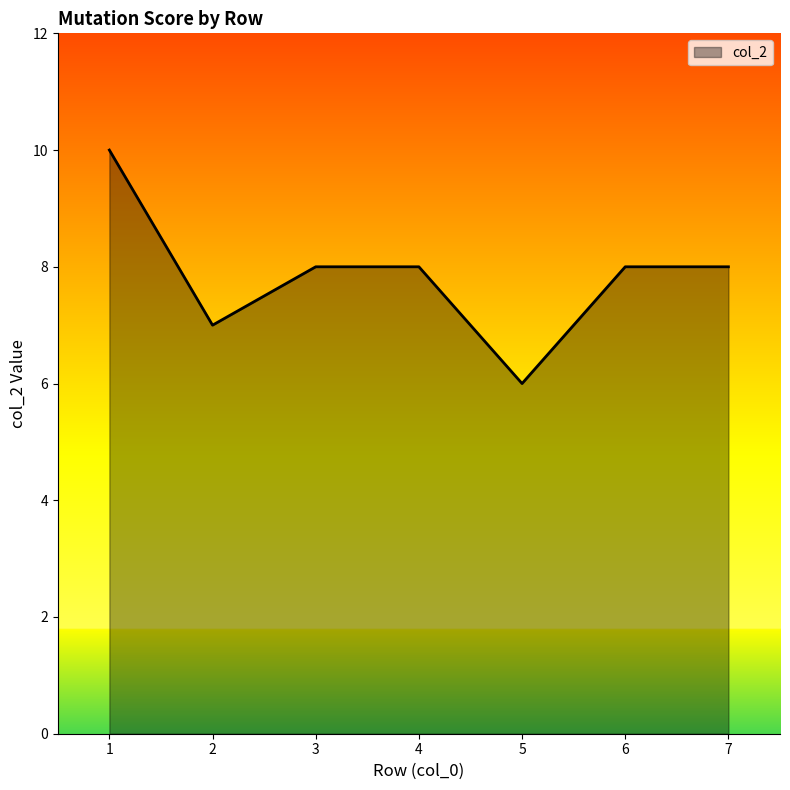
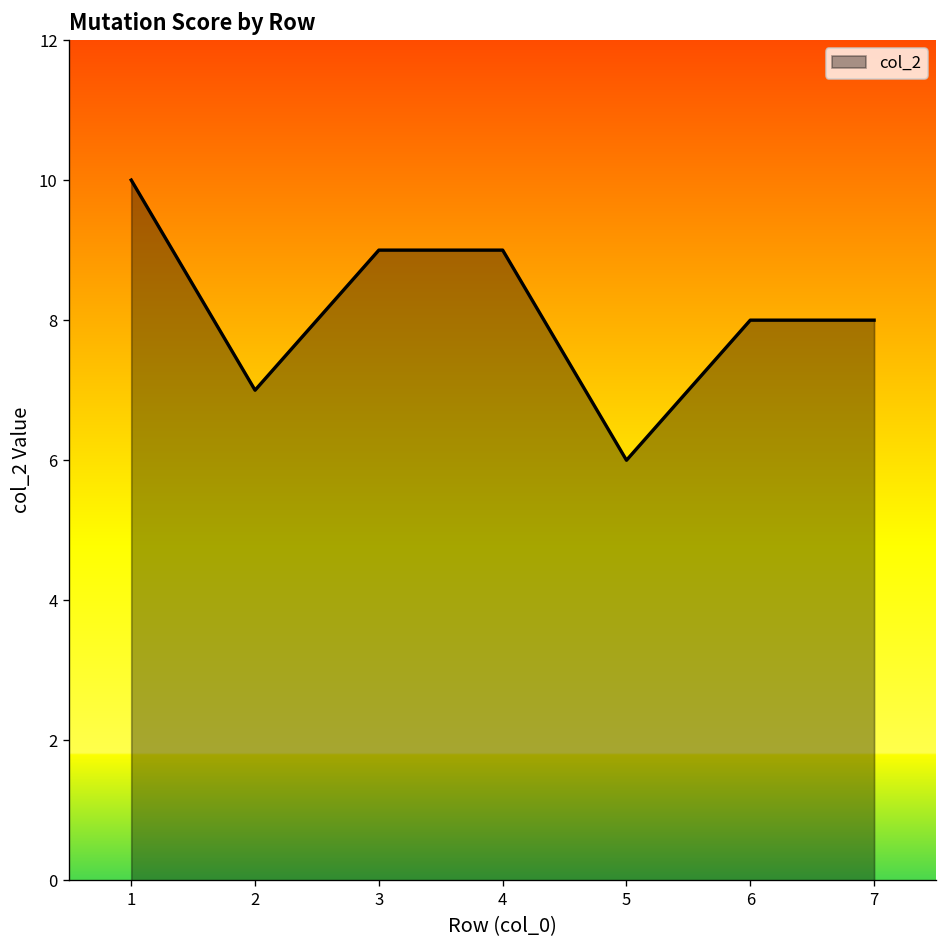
  {
    "1": 10,
    "2": 7,
-   "3": 8,
-   "4": 8,
+   "3": 9,
+   "4": 9,
    "5": 6,
    "6": 8,
    "7": 8
  }
